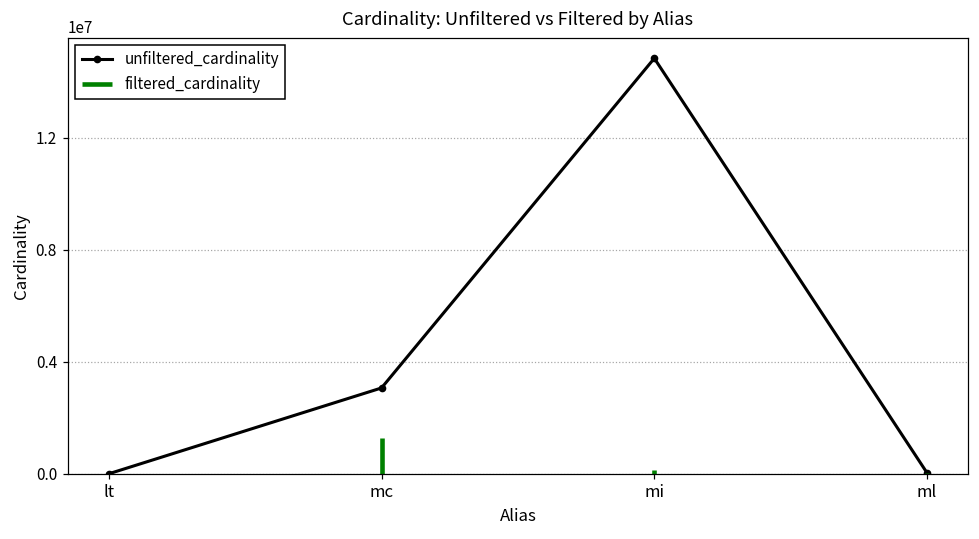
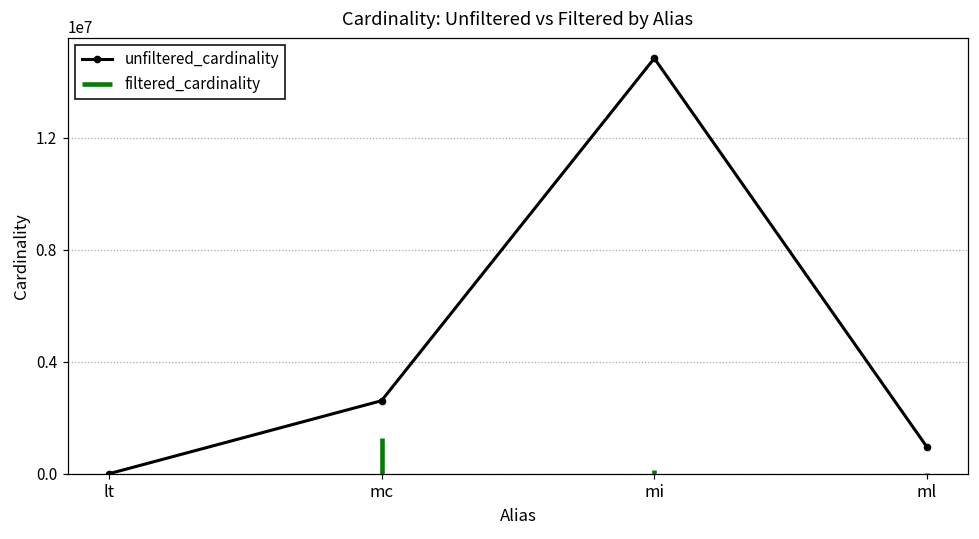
  {
    "lt": 0,
-   "mc": 3100000,
+   "mc": 2600000,
    "mi": 14800000,
-   "ml": 0
+   "ml": 900000
  }
